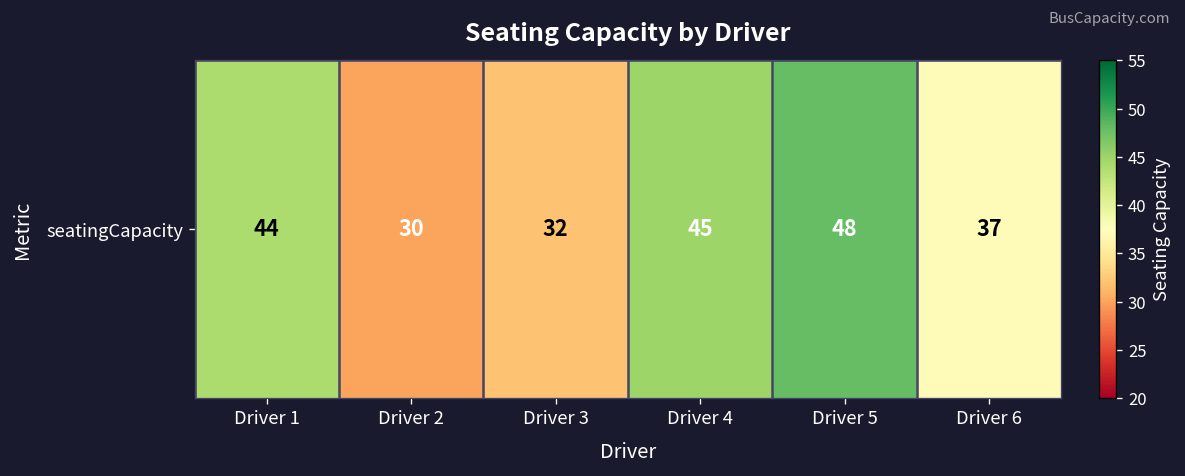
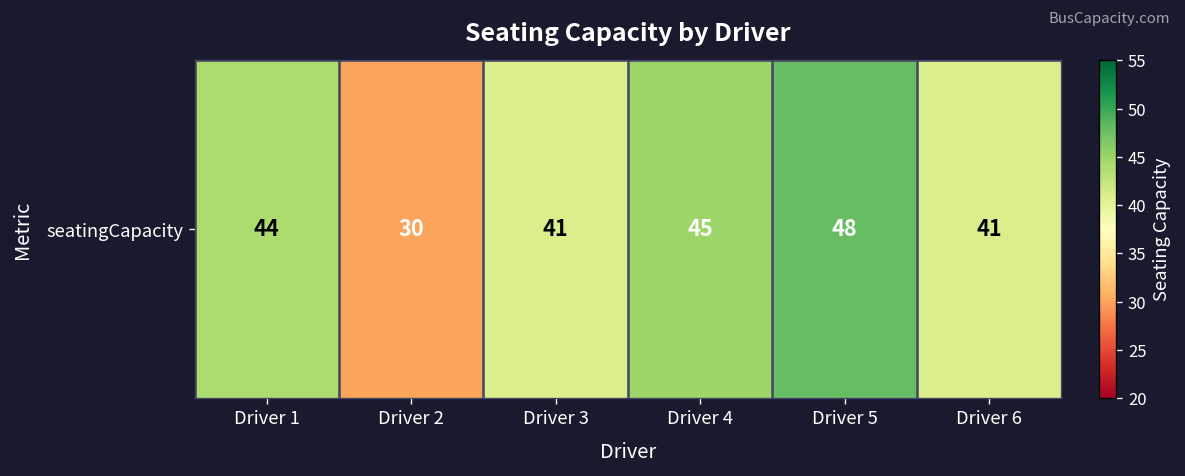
  {
    "seatingCapacity": {
      "Driver 1": 44,
      "Driver 2": 30,
-     "Driver 3": 32,
+     "Driver 3": 41,
      "Driver 4": 45,
      "Driver 5": 48,
-     "Driver 6": 37
+     "Driver 6": 41
    }
  }
